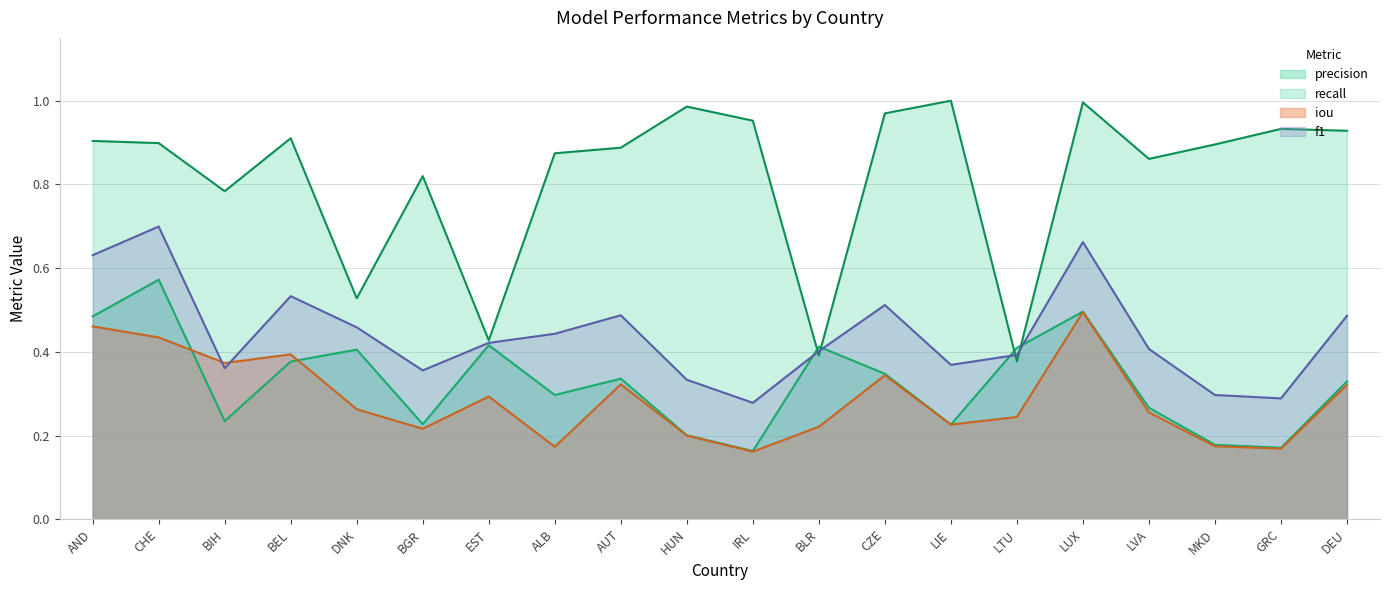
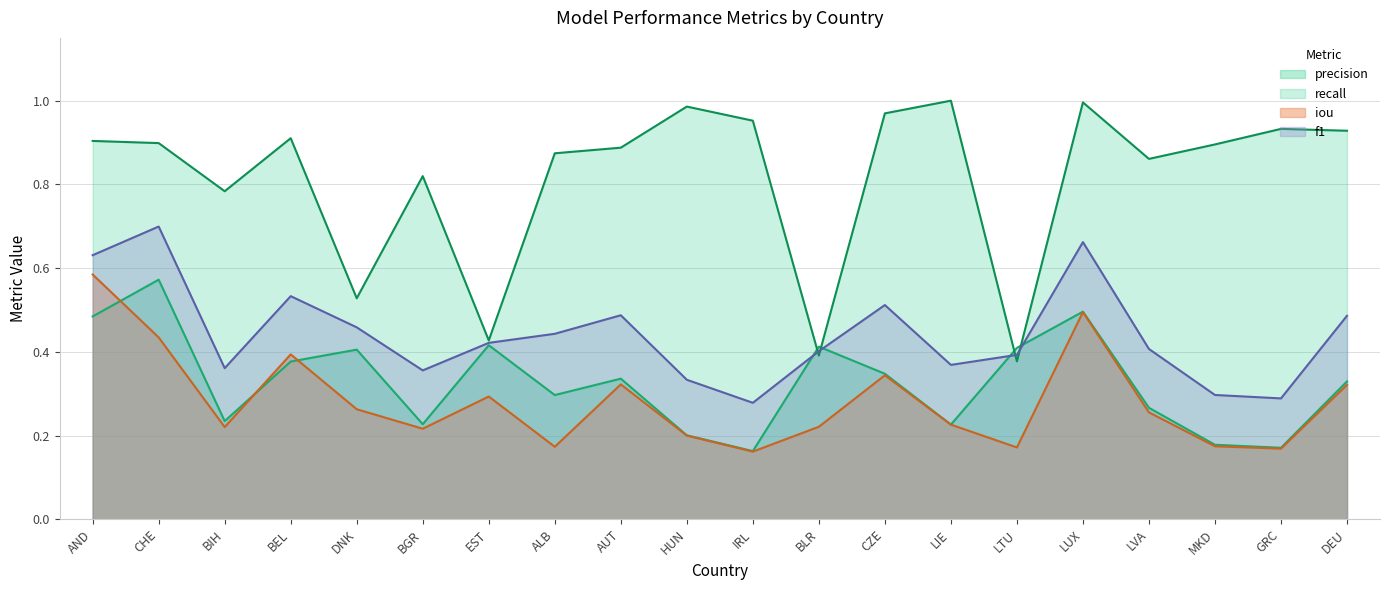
  {
    "iou": {
-     "AND": 0.46,
+     "AND": 0.58,
      "CHE": 0.43,
-     "BIH": 0.37,
+     "BIH": 0.22,
      "BEL": 0.39,
      "DNK": 0.26,
      "BGR": 0.22,
      "EST": 0.29,
      "ALB": 0.17,
      "AUT": 0.32,
      "BLR": 0.22,
-     "LTU": 0.24,
+     "LTU": 0.17,
      "LVA": 0.26,
      "DEU": 0.32
    }
  }
